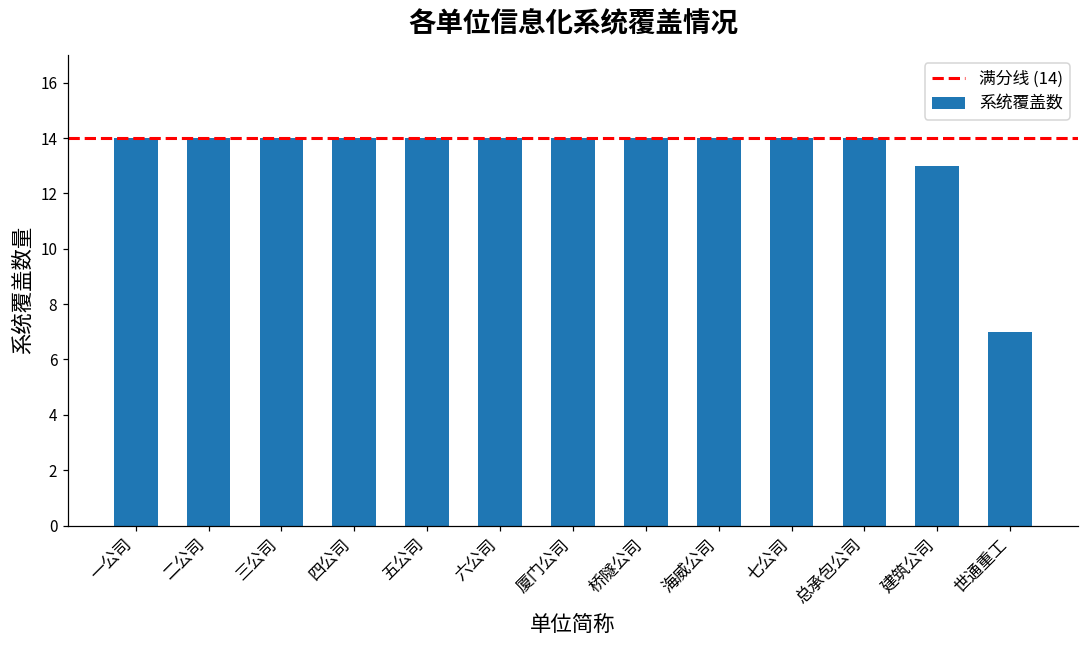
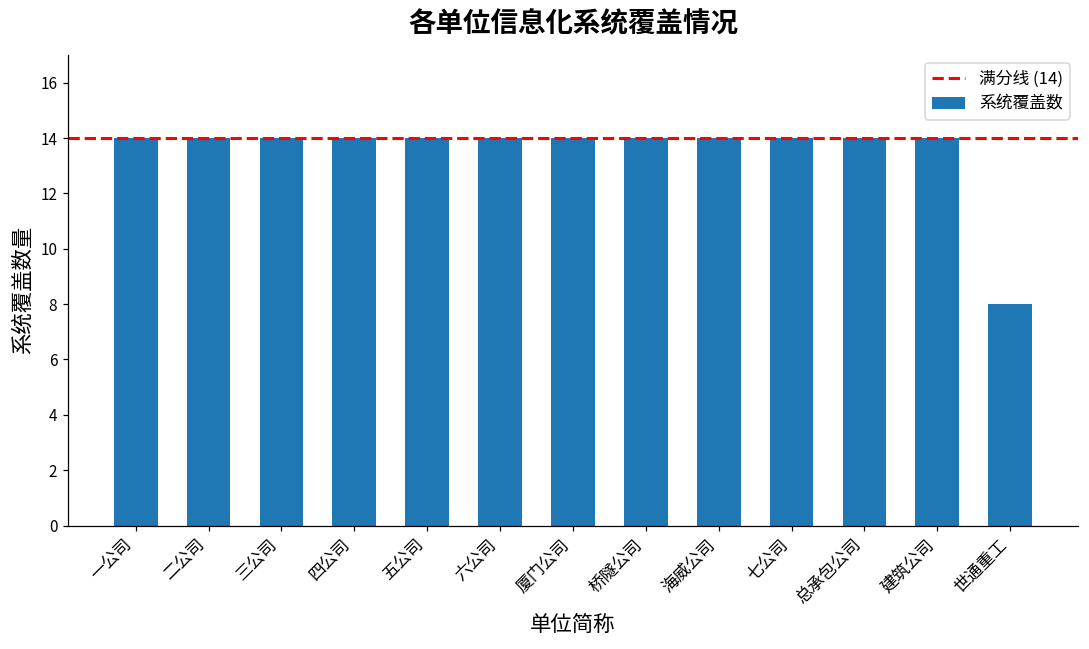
  {
    "一公司": 14,
    "二公司": 14,
    "三公司": 14,
    "四公司": 14,
    "五公司": 14,
    "六公司": 14,
    "厦门公司": 14,
    "桥隧公司": 14,
    "海威公司": 14,
    "七公司": 14,
    "总承包公司": 14,
-   "建筑公司": 13,
-   "世通重工": 7
+   "建筑公司": 14,
+   "世通重工": 8
  }
